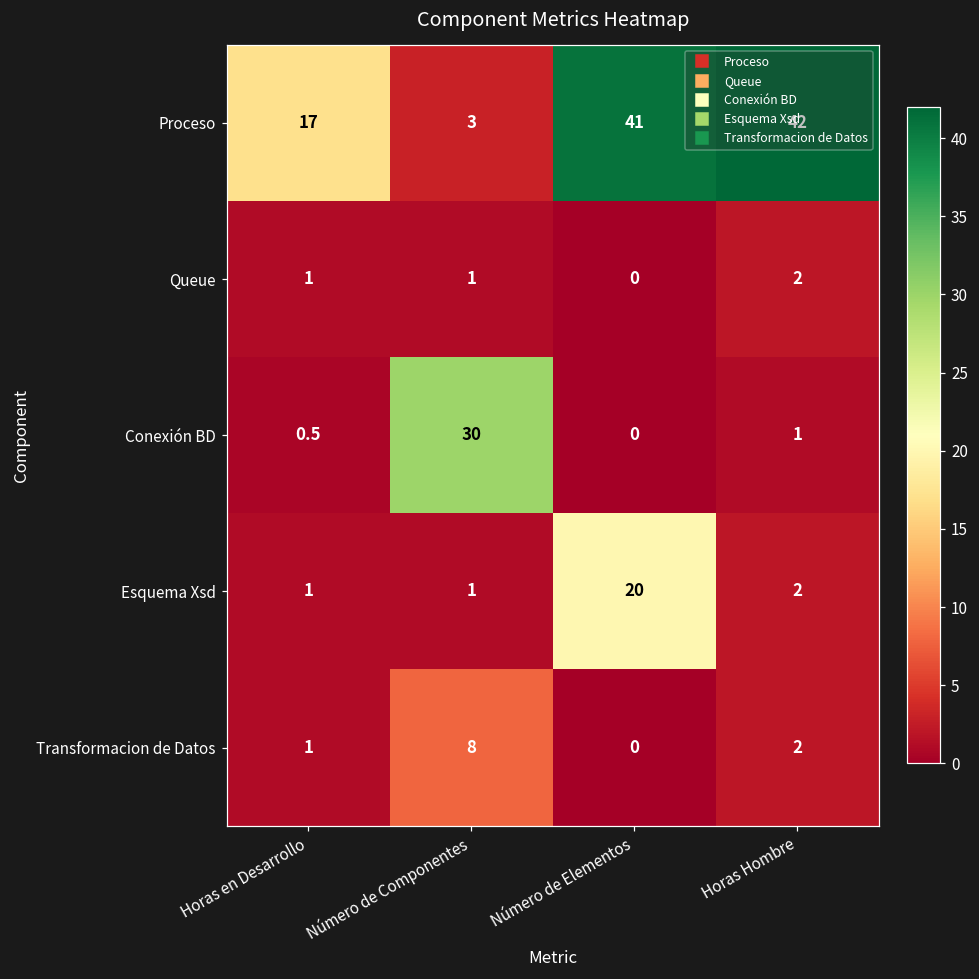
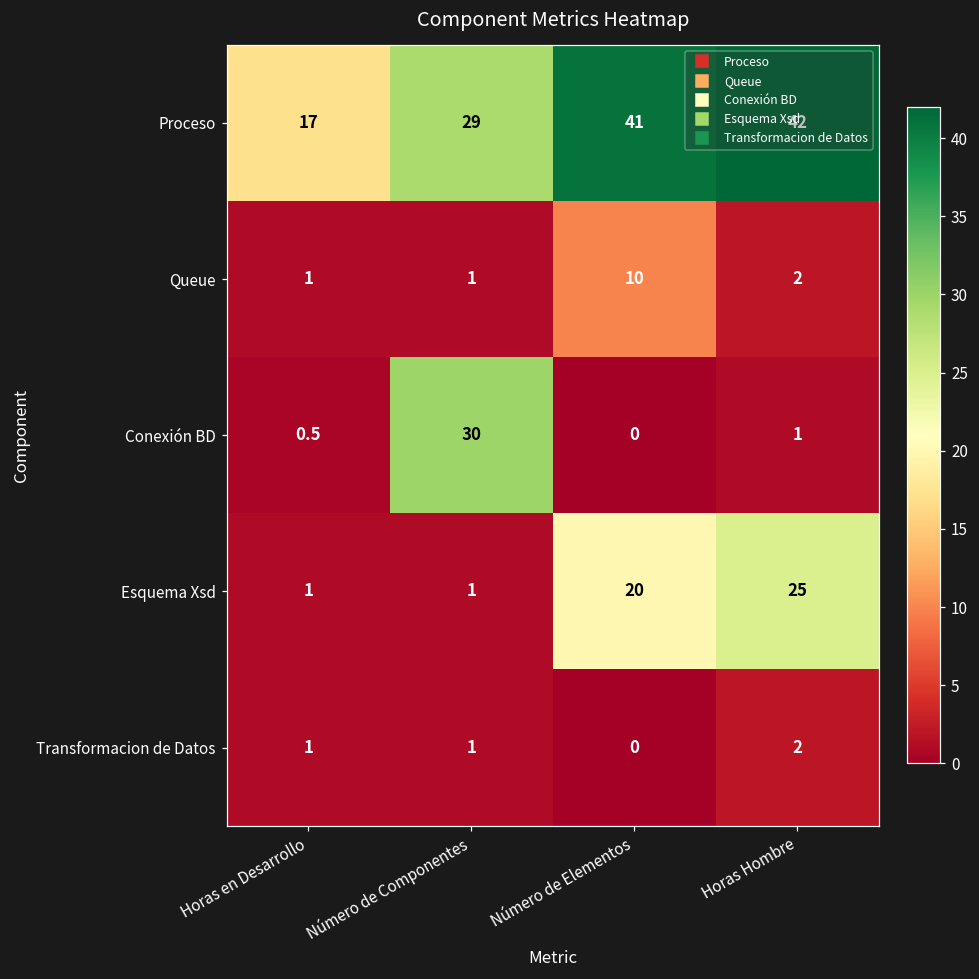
  {
    "Proceso": {
      "Horas en Desarrollo": 17,
-     "Número de Componentes": 3,
+     "Número de Componentes": 29,
      "Número de Elementos": 41
    },
    "Queue": {
      "Horas en Desarrollo": 1,
      "Número de Componentes": 1,
-     "Número de Elementos": 0,
+     "Número de Elementos": 10,
      "Horas Hombre": 2
    },
    "Conexión BD": {
      "Horas en Desarrollo": 0.5,
      "Número de Componentes": 30,
      "Número de Elementos": 0,
      "Horas Hombre": 1
    },
    "Esquema Xsd": {
      "Horas en Desarrollo": 1,
      "Número de Componentes": 1,
      "Número de Elementos": 20,
-     "Horas Hombre": 2
+     "Horas Hombre": 25
    },
    "Transformacion de Datos": {
      "Horas en Desarrollo": 1,
-     "Número de Componentes": 8,
+     "Número de Componentes": 1,
      "Número de Elementos": 0,
      "Horas Hombre": 2
    }
  }
